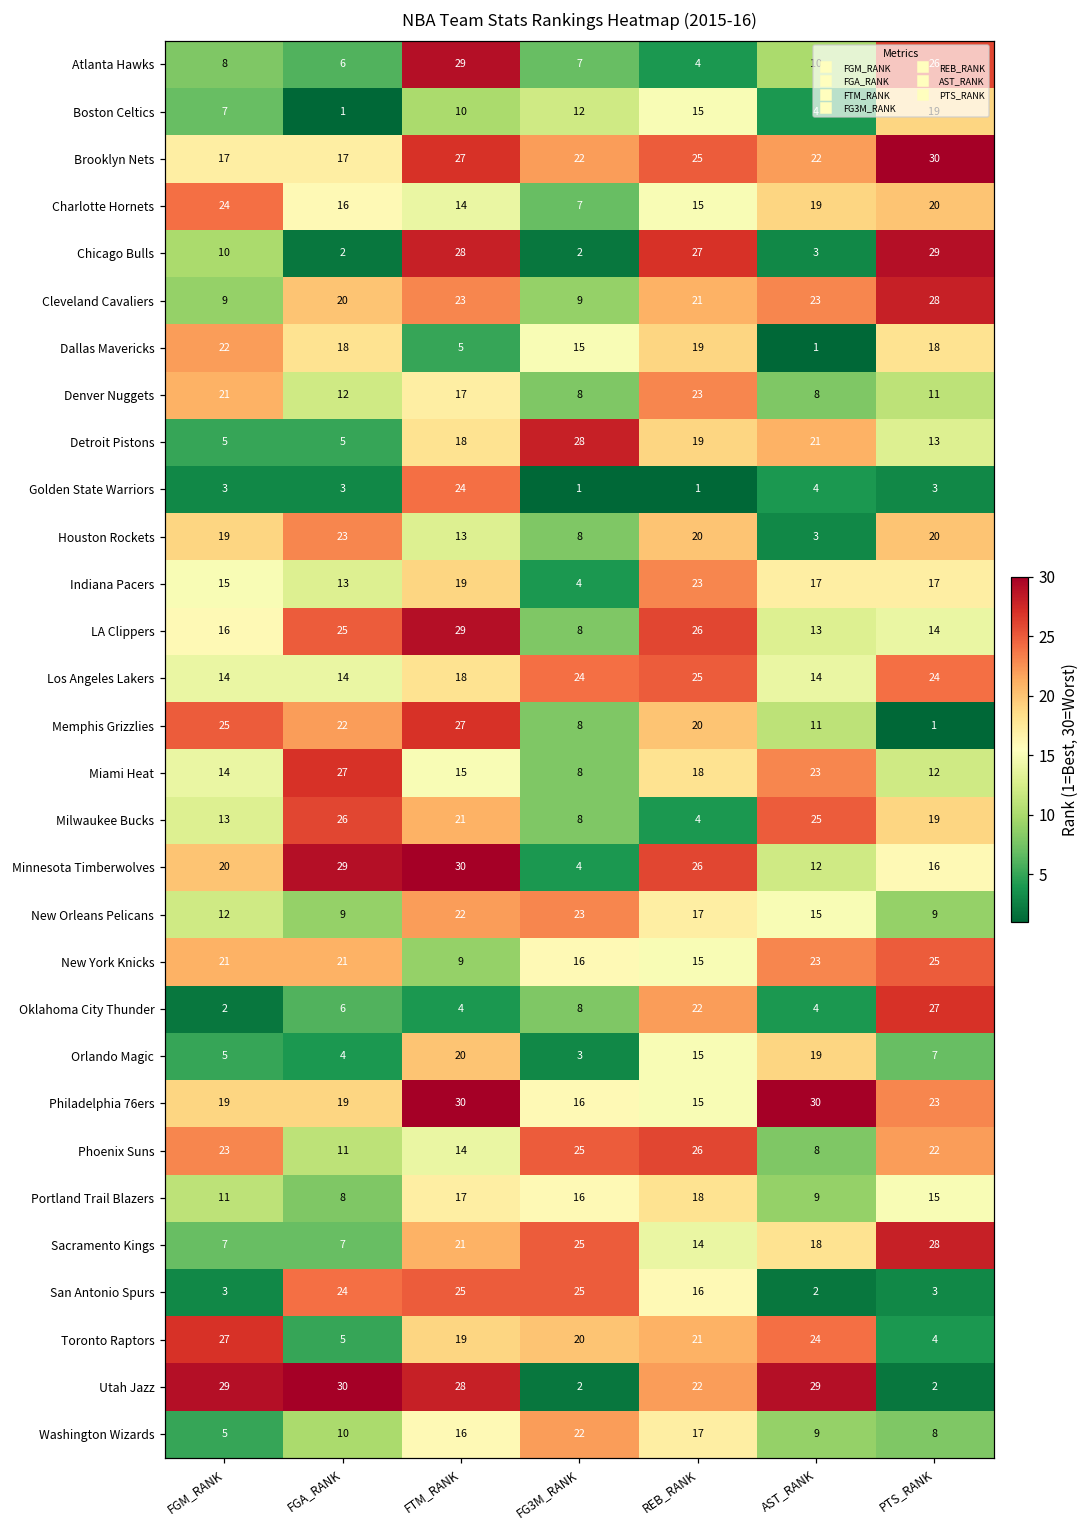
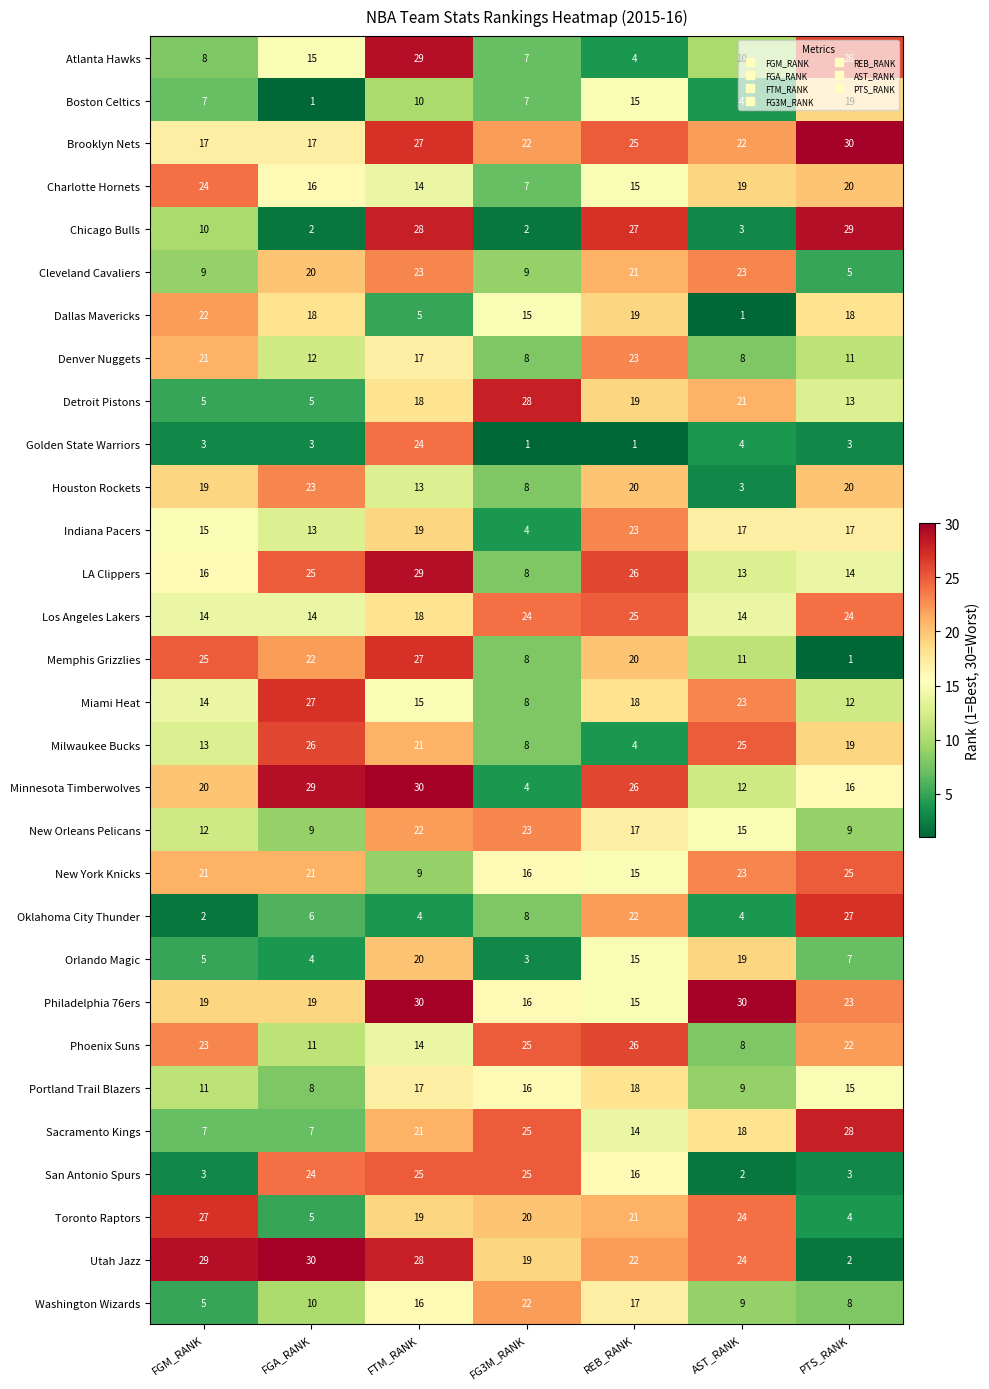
  {
    "Atlanta Hawks": {
      "FGM_RANK": 8,
-     "FGA_RANK": 6,
+     "FGA_RANK": 15,
      "FTM_RANK": 29,
      "FG3M_RANK": 7,
      "REB_RANK": 4
    },
    "Boston Celtics": {
      "FGM_RANK": 7,
      "FGA_RANK": 1,
      "FTM_RANK": 10,
-     "FG3M_RANK": 12,
+     "FG3M_RANK": 7,
      "REB_RANK": 15
    },
    "Cleveland Cavaliers": {
      "FGM_RANK": 9,
      "FGA_RANK": 20,
      "FTM_RANK": 23,
      "FG3M_RANK": 9,
      "REB_RANK": 21,
      "AST_RANK": 23,
-     "PTS_RANK": 28
+     "PTS_RANK": 5
    },
    "Utah Jazz": {
      "FGM_RANK": 29,
      "FGA_RANK": 30,
      "FTM_RANK": 28,
-     "FG3M_RANK": 2,
+     "FG3M_RANK": 19,
      "REB_RANK": 22,
-     "AST_RANK": 29,
+     "AST_RANK": 24,
      "PTS_RANK": 2
    }
  }
